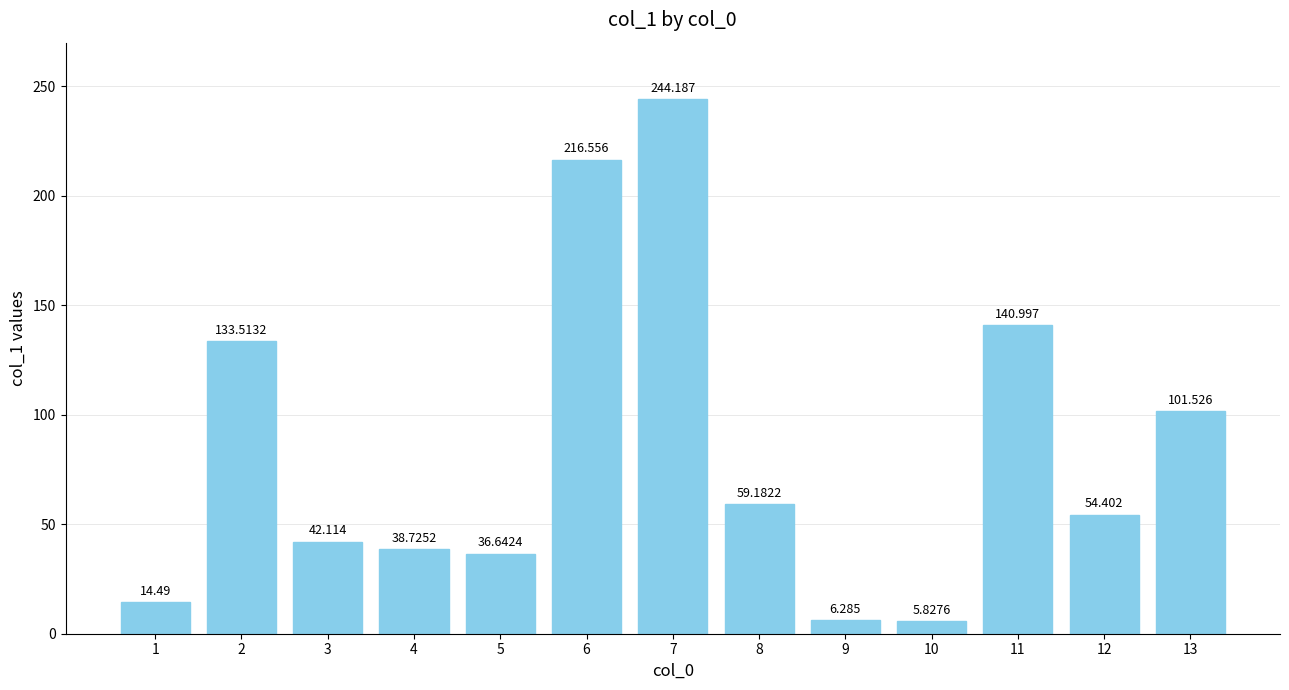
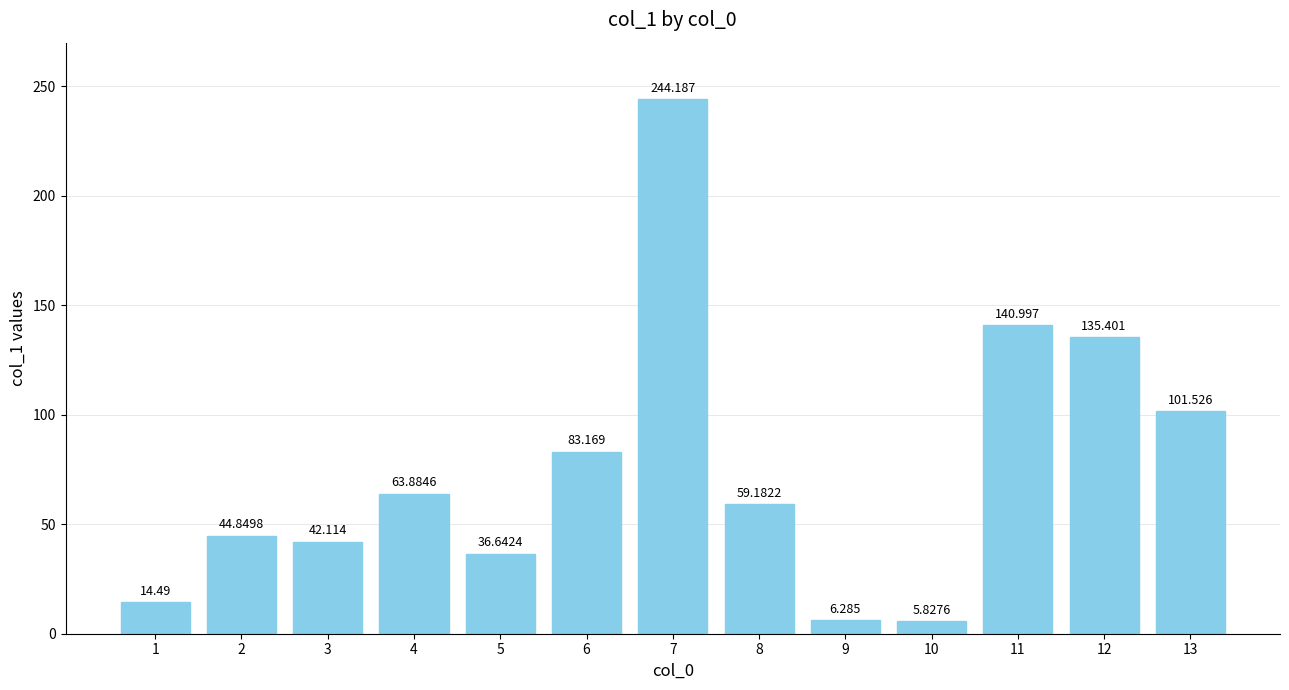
  {
    "1": 14.49,
-   "2": 133.5132,
+   "2": 44.8498,
    "3": 42.114,
-   "4": 38.7252,
+   "4": 63.8846,
    "5": 36.6424,
-   "6": 216.556,
+   "6": 83.169,
    "7": 244.187,
    "8": 59.1822,
    "9": 6.285,
    "10": 5.8276,
    "11": 140.997,
-   "12": 54.402,
+   "12": 135.401,
    "13": 101.526
  }
